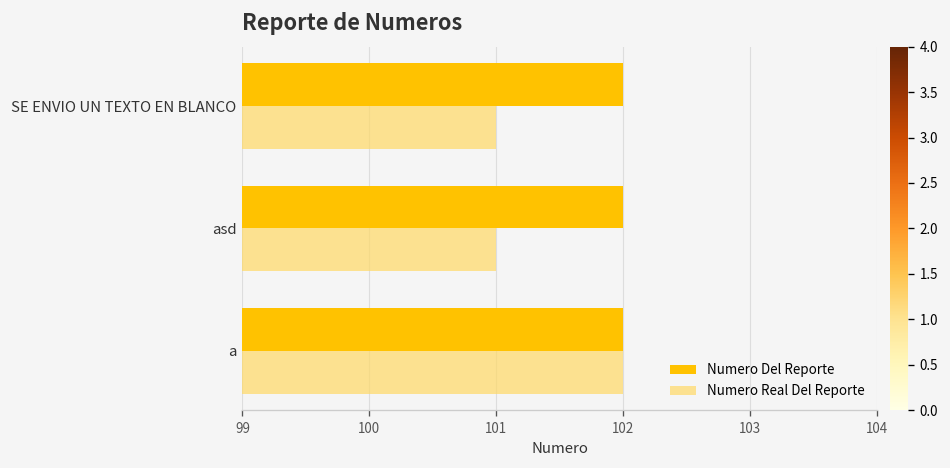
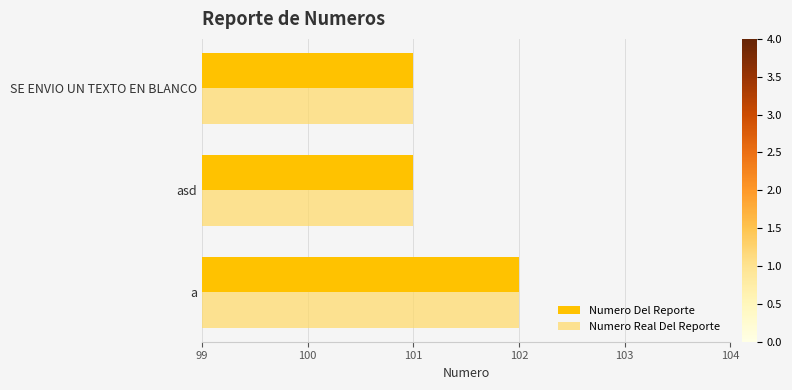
  {
    "Numero Del Reporte": {
-     "SE ENVIO UN TEXTO EN BLANCO": 102,
-     "asd": 102,
+     "SE ENVIO UN TEXTO EN BLANCO": 101,
+     "asd": 101,
      "a": 102
    },
    "Numero Real Del Reporte": {
      "SE ENVIO UN TEXTO EN BLANCO": 101,
      "asd": 101,
      "a": 102
    }
  }
